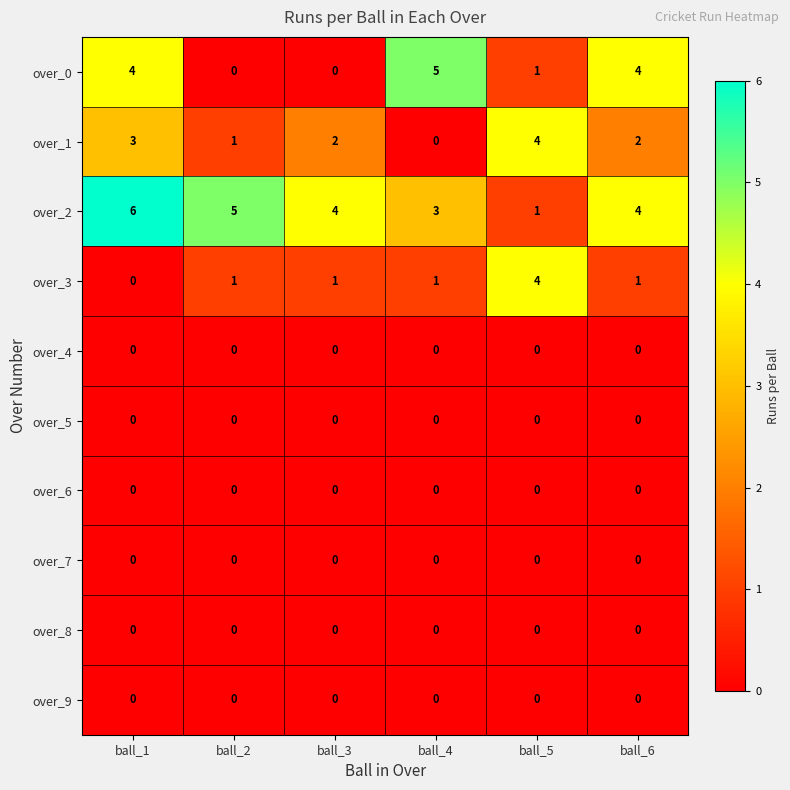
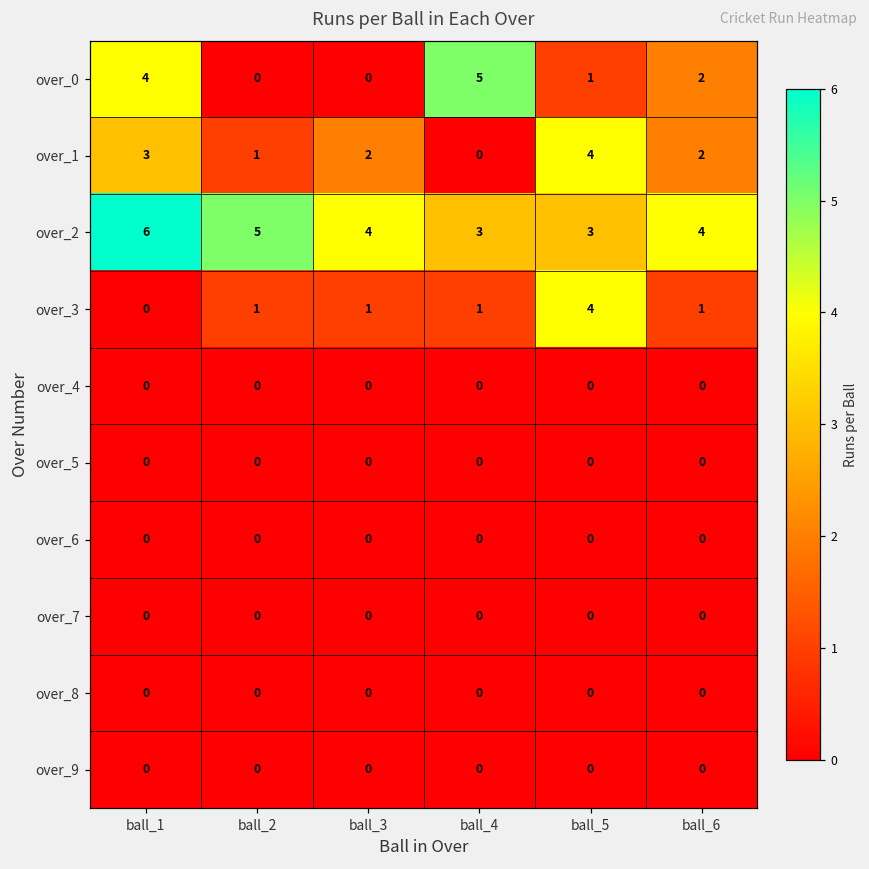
  {
    "over_0": {
      "ball_1": 4,
      "ball_2": 0,
      "ball_3": 0,
      "ball_4": 5,
      "ball_5": 1,
-     "ball_6": 4
+     "ball_6": 2
    },
    "over_1": {
      "ball_1": 3,
      "ball_2": 1,
      "ball_3": 2,
      "ball_4": 0,
      "ball_5": 4,
      "ball_6": 2
    },
    "over_2": {
      "ball_1": 6,
      "ball_2": 5,
      "ball_3": 4,
      "ball_4": 3,
-     "ball_5": 1,
+     "ball_5": 3,
      "ball_6": 4
    },
    "over_3": {
      "ball_1": 0,
      "ball_2": 1,
      "ball_3": 1,
      "ball_4": 1,
      "ball_5": 4,
      "ball_6": 1
    },
    "over_4": {
      "ball_1": 0,
      "ball_2": 0,
      "ball_3": 0,
      "ball_4": 0,
      "ball_5": 0,
      "ball_6": 0
    },
    "over_5": {
      "ball_1": 0,
      "ball_2": 0,
      "ball_3": 0,
      "ball_4": 0,
      "ball_5": 0,
      "ball_6": 0
    },
    "over_6": {
      "ball_1": 0,
      "ball_2": 0,
      "ball_3": 0,
      "ball_4": 0,
      "ball_5": 0,
      "ball_6": 0
    },
    "over_7": {
      "ball_1": 0,
      "ball_2": 0,
      "ball_3": 0,
      "ball_4": 0,
      "ball_5": 0,
      "ball_6": 0
    },
    "over_8": {
      "ball_1": 0,
      "ball_2": 0,
      "ball_3": 0,
      "ball_4": 0,
      "ball_5": 0,
      "ball_6": 0
    },
    "over_9": {
      "ball_1": 0,
      "ball_2": 0,
      "ball_3": 0,
      "ball_4": 0,
      "ball_5": 0,
      "ball_6": 0
    }
  }
